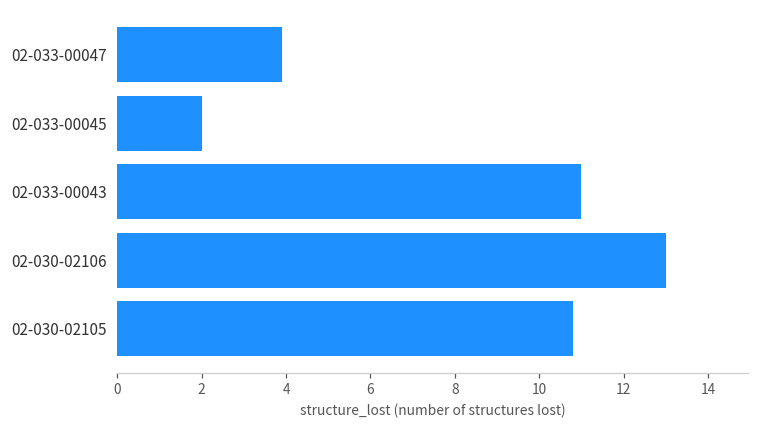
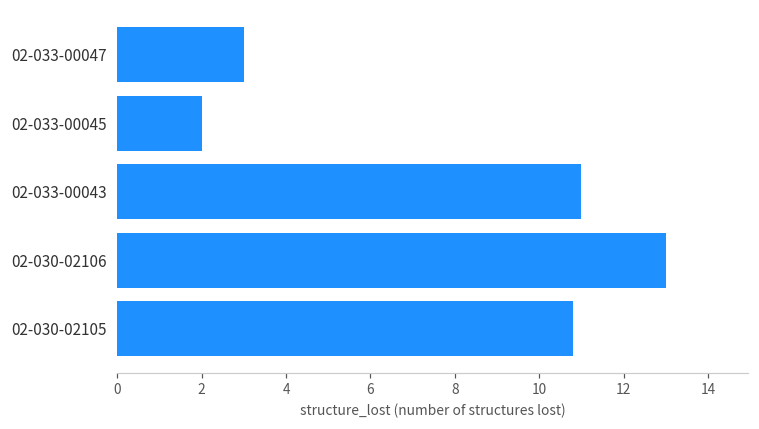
  {
-   "02-033-00047": 3.9,
+   "02-033-00047": 3.0,
    "02-033-00045": 2.0,
    "02-033-00043": 11.0,
    "02-030-02106": 13.0,
    "02-030-02105": 10.8
  }
